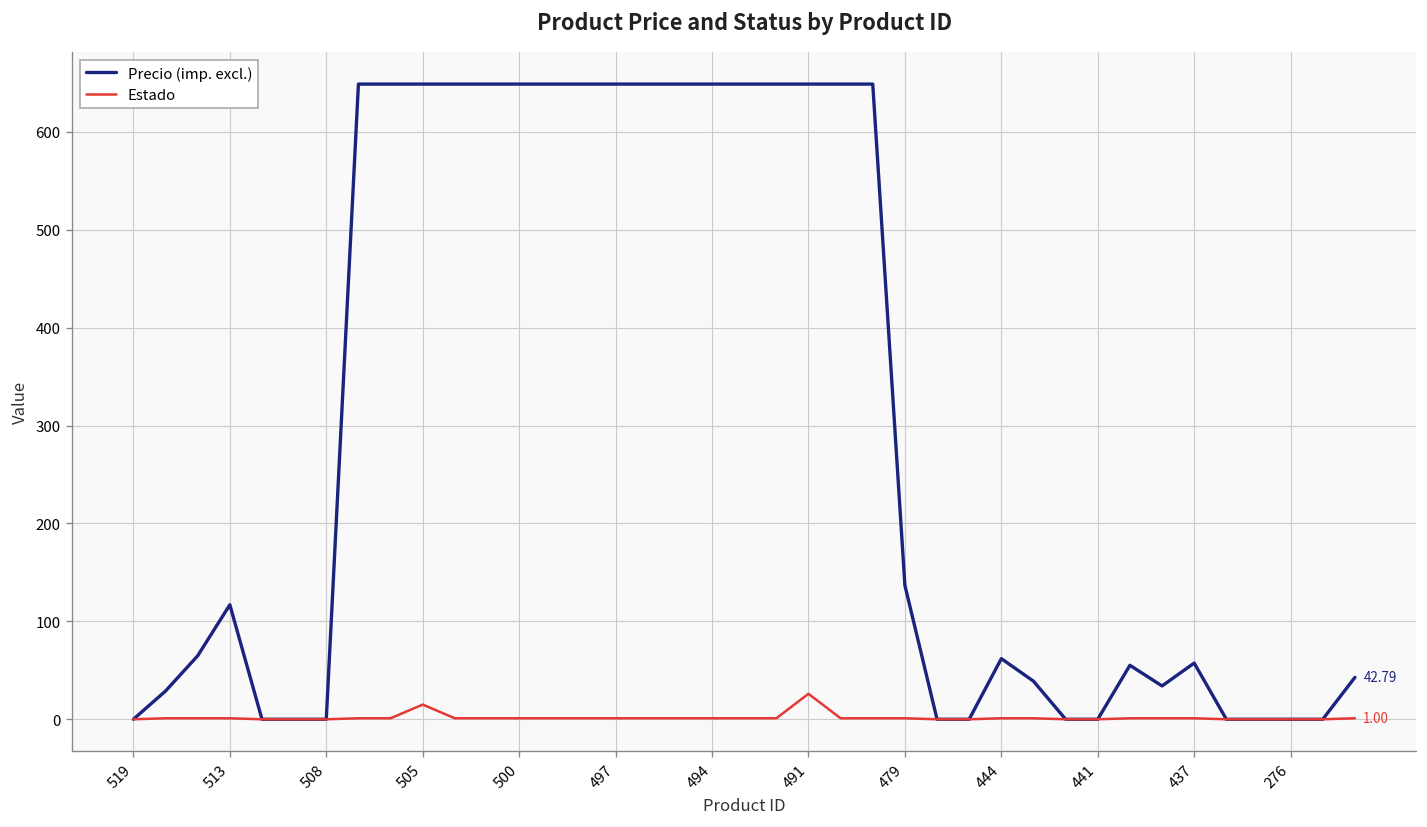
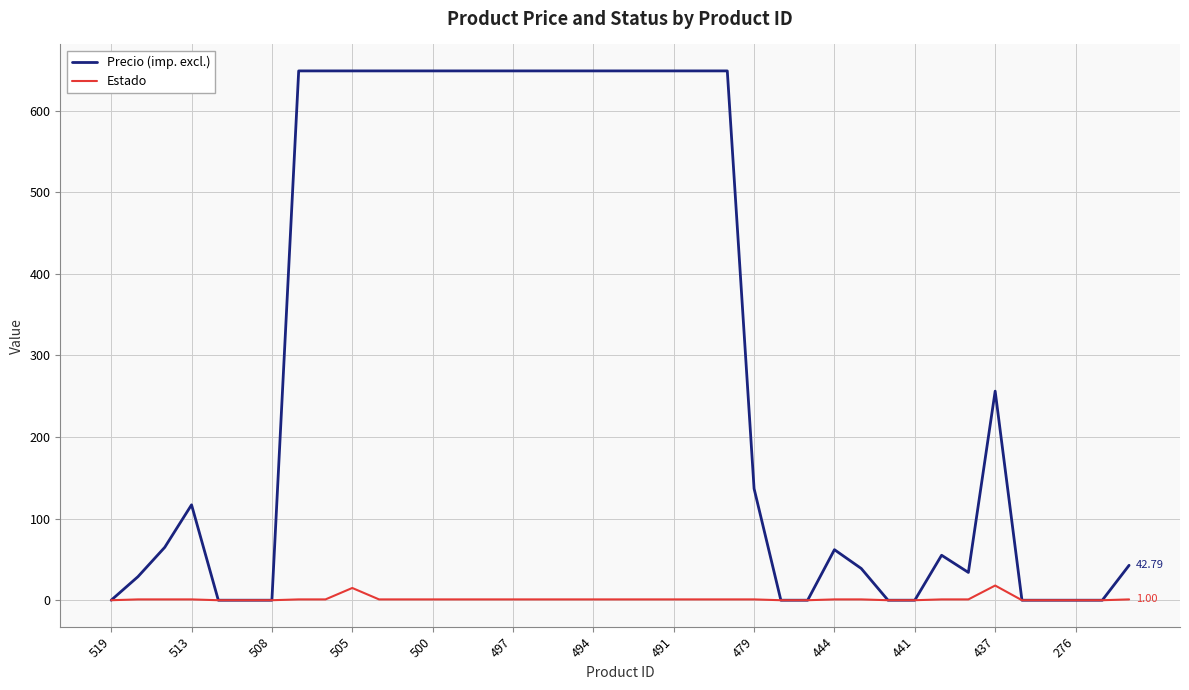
  {
    "Precio (imp. excl.)": {
      "513": 120,
      "505": 650,
      "500": 650,
      "497": 650,
      "494": 650,
      "491": 650,
      "479": 140,
      "444": 60,
-     "437": 60
+     "437": 260
    },
    "Estado": {
      "513": 0,
      "505": 20,
      "500": 0,
      "497": 0,
      "494": 0,
-     "491": 30,
+     "491": 0,
      "479": 0,
      "444": 0,
-     "437": 0
+     "437": 20
    }
  }
